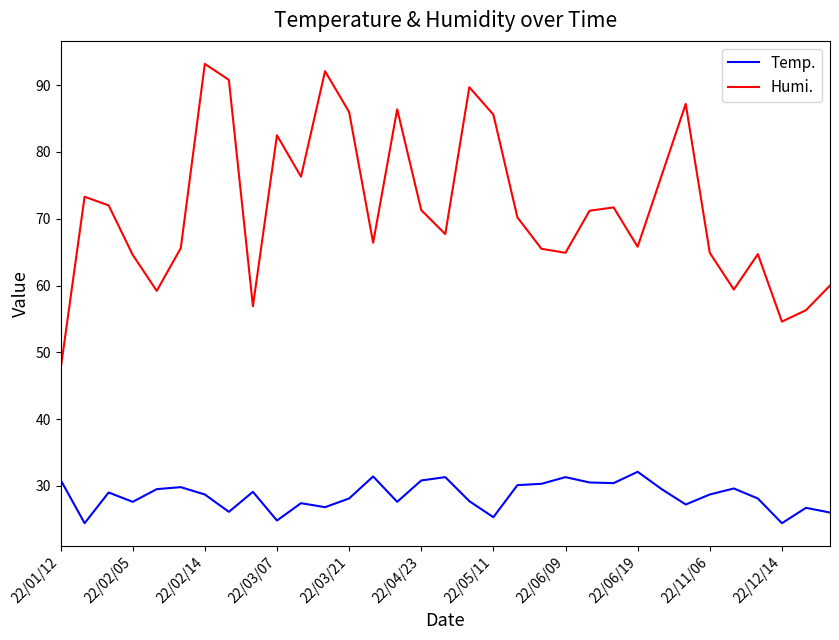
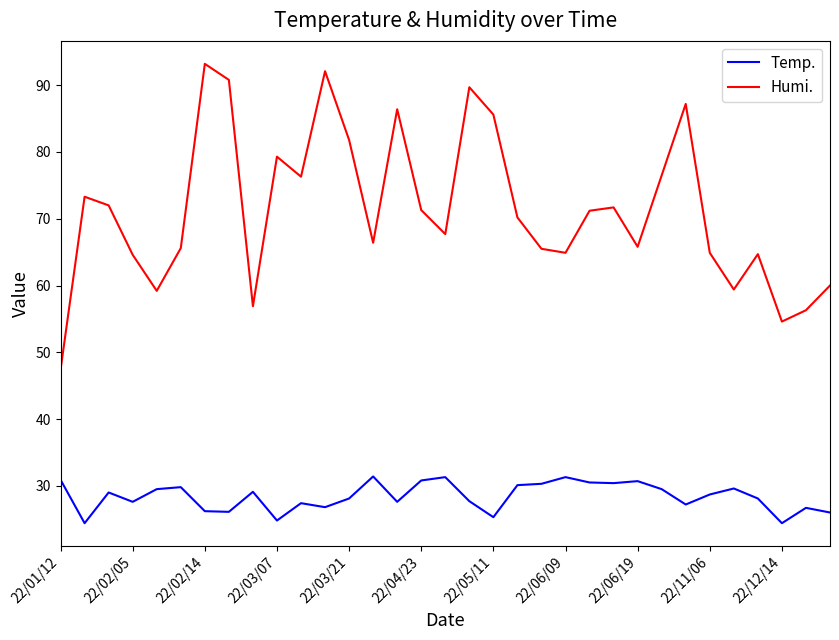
  {
    "Temp.": {
      "22/01/12": 31,
      "22/02/05": 28,
-     "22/02/14": 29,
+     "22/02/14": 26,
      "22/03/07": 25,
      "22/03/21": 28,
      "22/04/23": 31,
      "22/05/11": 25,
      "22/06/09": 31,
-     "22/06/19": 32,
+     "22/06/19": 31,
      "22/11/06": 29,
      "22/12/14": 24
    },
    "Humi.": {
      "22/01/12": 47,
      "22/02/05": 65,
      "22/02/14": 93,
-     "22/03/07": 83,
-     "22/03/21": 86,
+     "22/03/07": 79,
+     "22/03/21": 82,
      "22/04/23": 71,
      "22/05/11": 86,
      "22/06/09": 65,
      "22/06/19": 66,
      "22/11/06": 65,
      "22/12/14": 55
    }
  }
